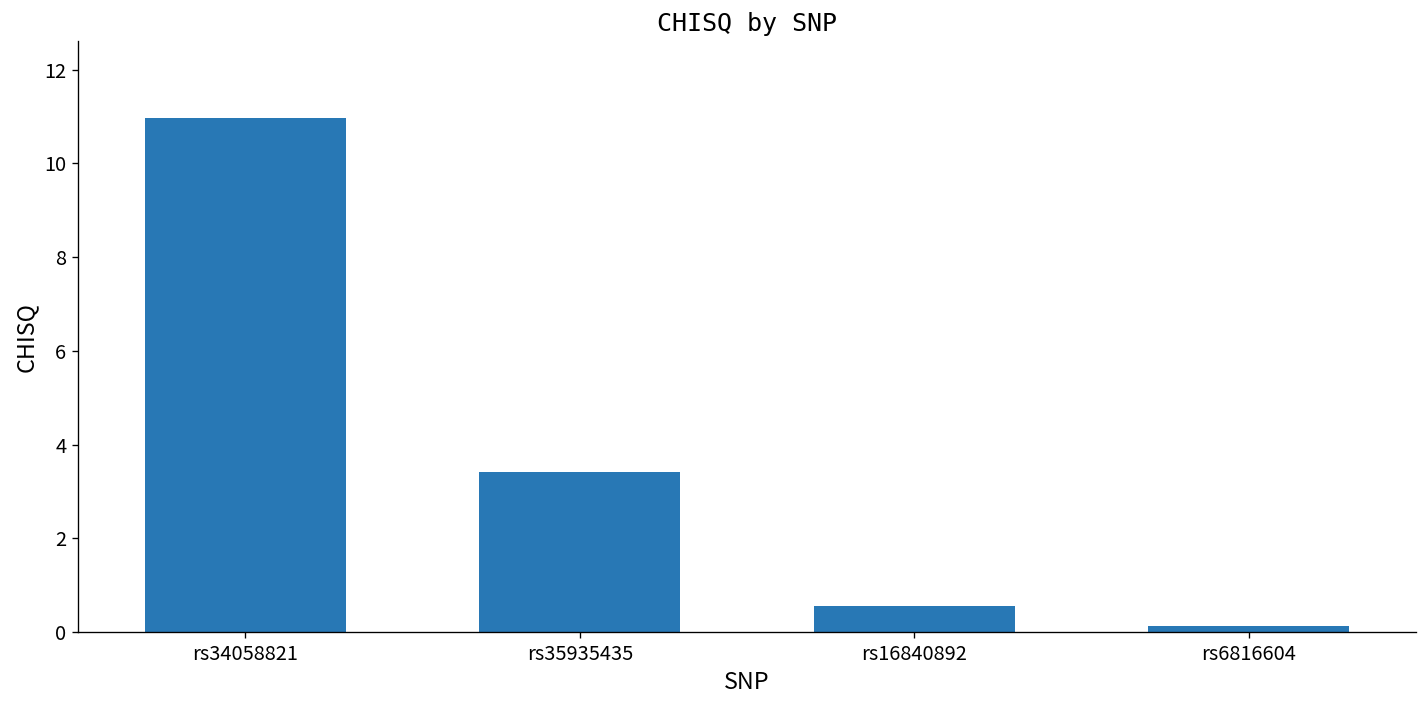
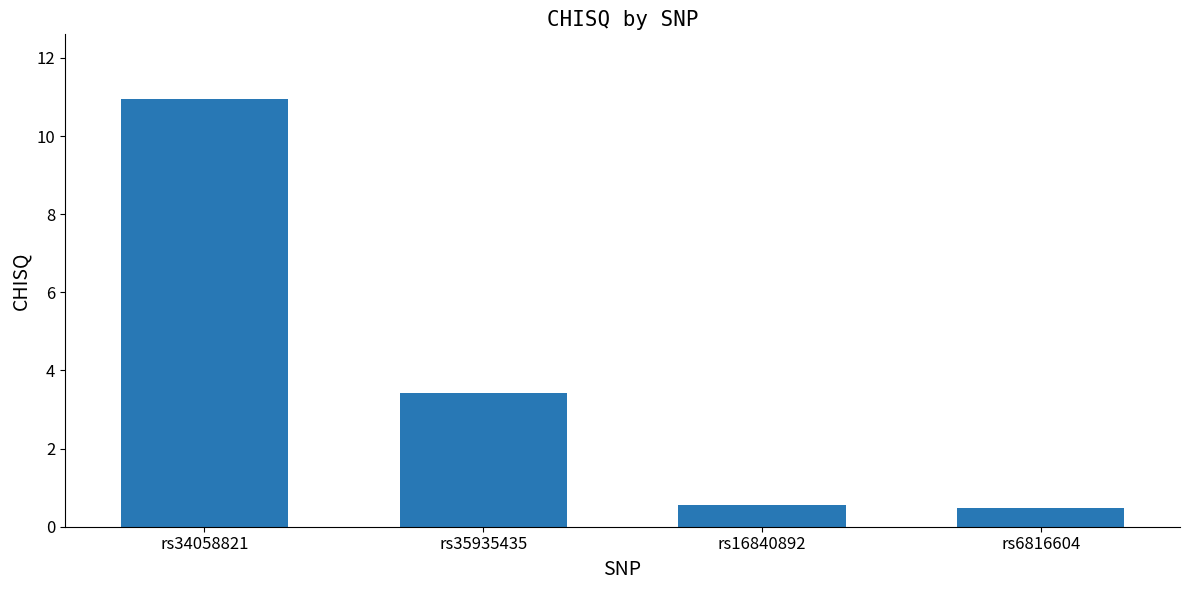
  {
    "rs34058821": 11.0,
    "rs35935435": 3.4,
    "rs16840892": 0.6,
-   "rs6816604": 0.1
+   "rs6816604": 0.5
  }
